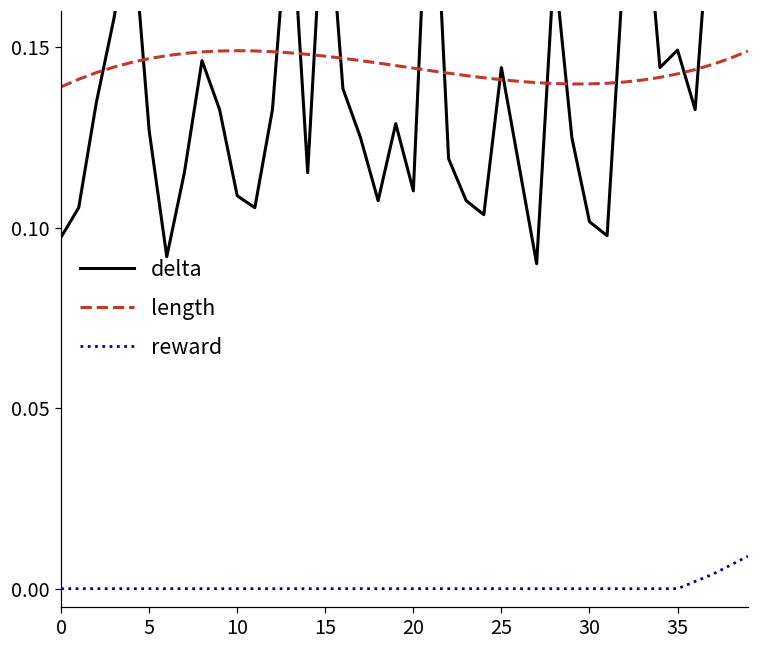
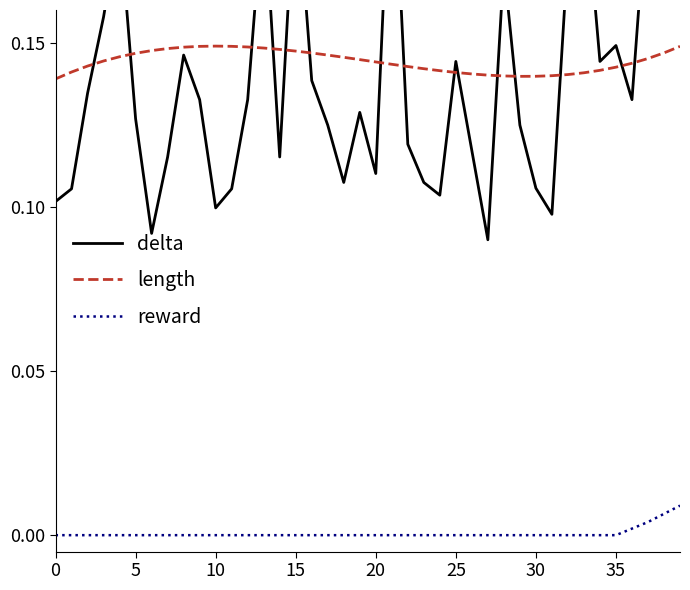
  {
    "delta": {
-     "0": 0.097,
+     "0": 0.102,
      "5": 0.127,
-     "10": 0.109,
+     "10": 0.100,
      "20": 0.110,
      "25": 0.144,
-     "30": 0.102,
+     "30": 0.106,
      "35": 0.149
    },
    "length": {
      "0": 0.139,
      "5": 0.147,
      "10": 0.149,
      "15": 0.147,
      "20": 0.144,
      "25": 0.141,
      "30": 0.140,
      "35": 0.143
    },
    "reward": {
      "0": 0.000,
      "5": 0.000,
      "10": 0.000,
      "15": 0.000,
      "20": 0.000,
      "25": 0.000,
      "30": 0.000,
      "35": 0.000
    }
  }
